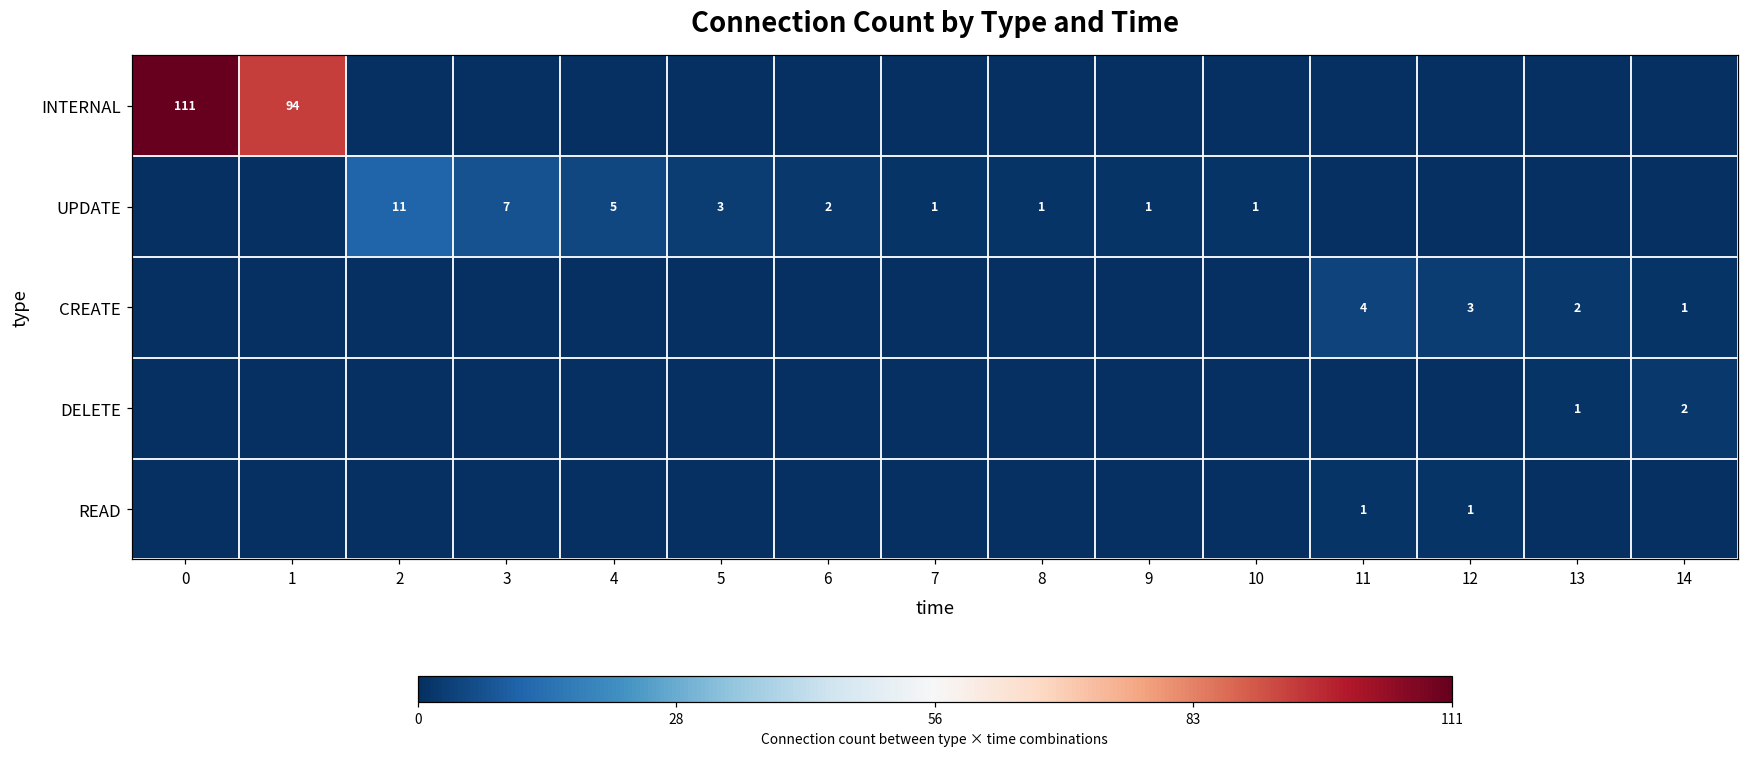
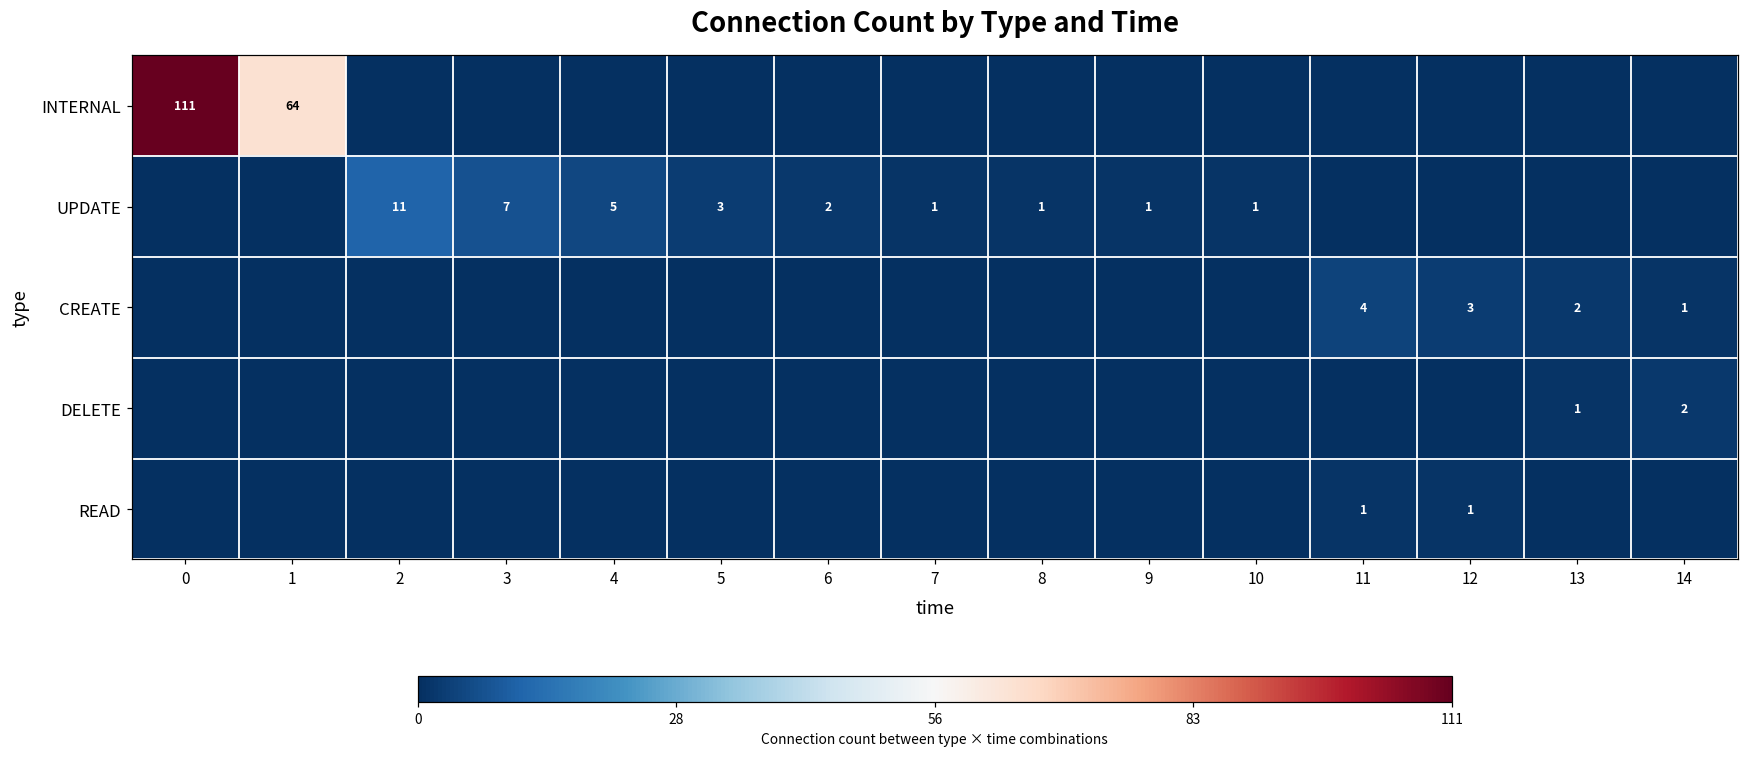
  {
    "INTERNAL": {
      "0": 111,
-     "1": 94
+     "1": 64
    },
    "UPDATE": {
      "2": 11,
      "3": 7,
      "4": 5,
      "5": 3,
      "6": 2,
      "7": 1,
      "8": 1,
      "9": 1,
      "10": 1
    },
    "CREATE": {
      "11": 4,
      "12": 3,
      "13": 2,
      "14": 1
    },
    "DELETE": {
      "13": 1,
      "14": 2
    },
    "READ": {
      "11": 1,
      "12": 1
    }
  }
